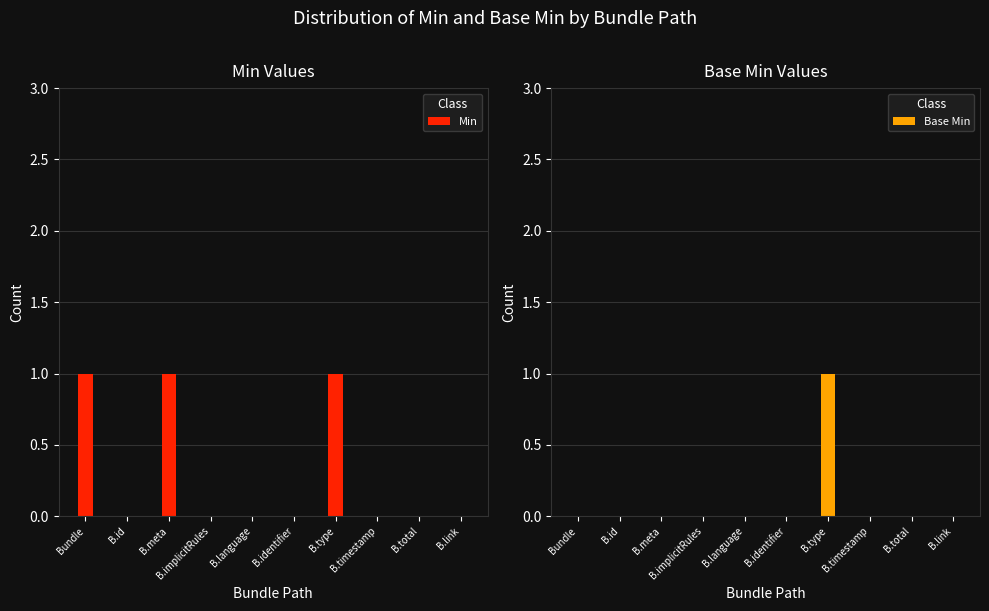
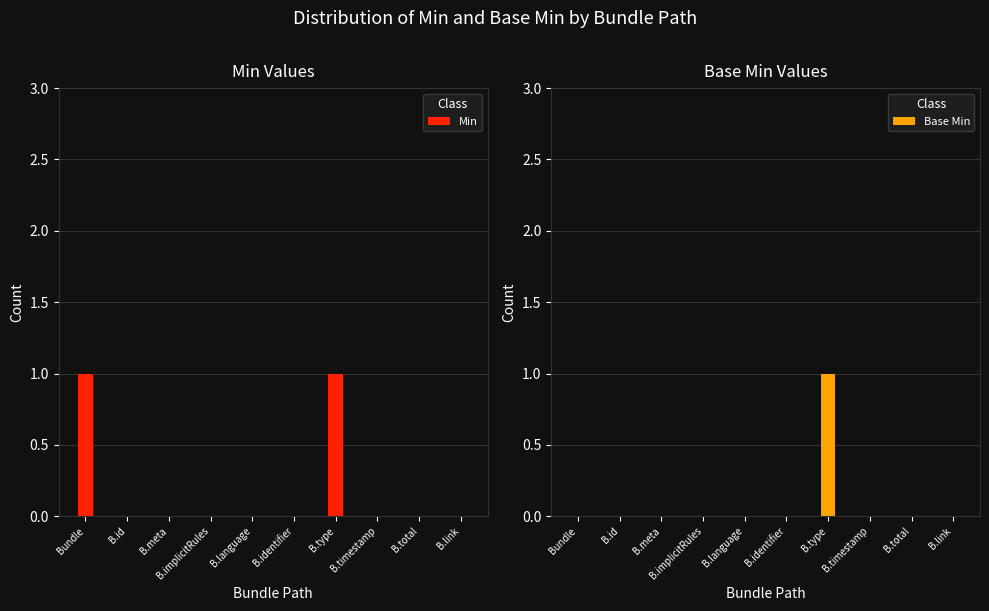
  {
    "Min Values": {
      "Bundle": 1,
      "B.id": 0,
-     "B.meta": 1,
+     "B.meta": 0,
      "B.implicitRules": 0,
      "B.language": 0,
      "B.identifier": 0,
      "B.type": 1,
      "B.timestamp": 0,
      "B.total": 0,
      "B.link": 0
    },
    "Base Min Values": {
      "Bundle": 0.00,
      "B.id": 0.00,
      "B.meta": 0.00,
      "B.implicitRules": 0.00,
      "B.language": 0.00,
      "B.identifier": 0.00,
      "B.type": 1.00,
      "B.timestamp": 0.00,
      "B.total": 0.00,
      "B.link": 0.00
    }
  }
